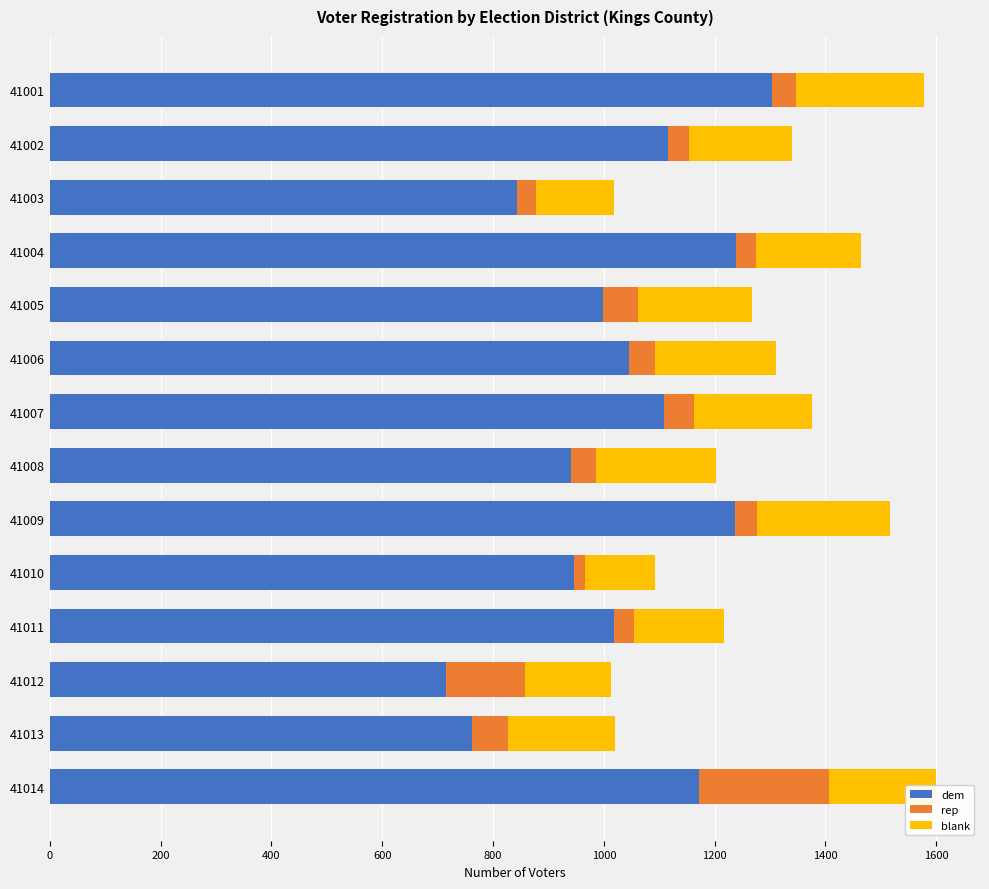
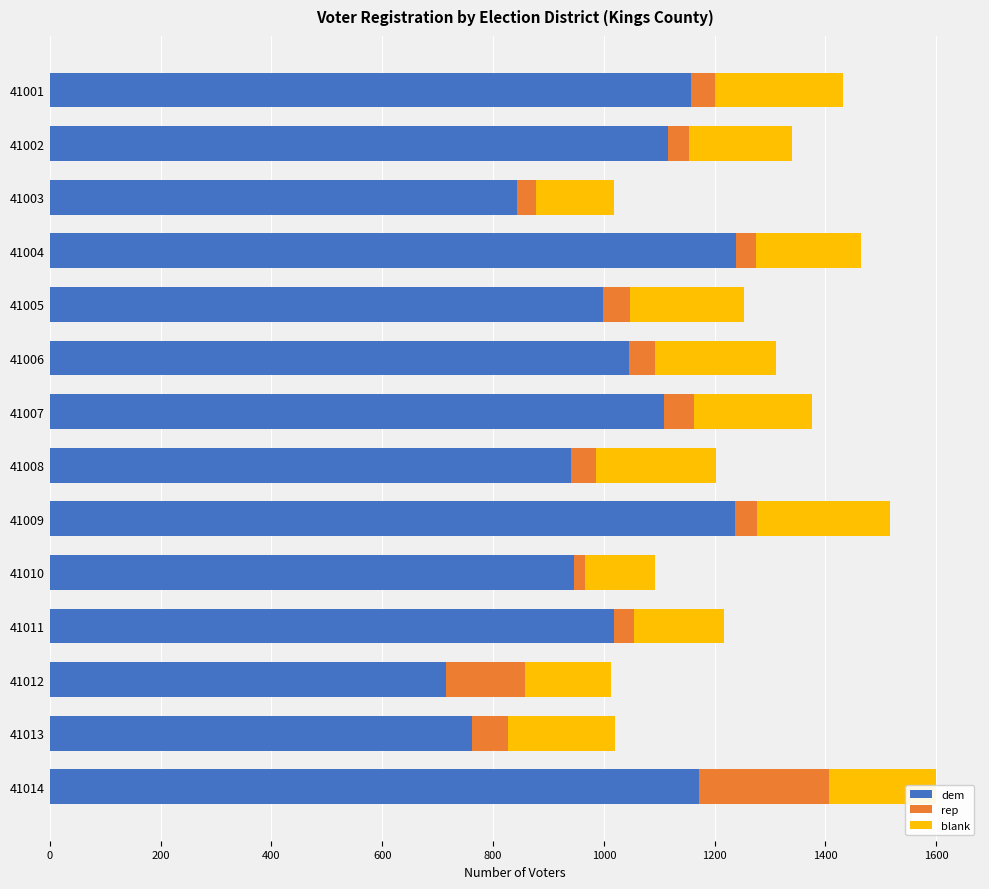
  {
    "dem": {
-     "41001": 1300,
+     "41001": 1160,
      "41002": 1120,
      "41003": 840,
      "41004": 1240,
      "41005": 1000,
      "41006": 1050,
      "41007": 1110,
      "41008": 940,
      "41009": 1240,
      "41010": 950,
      "41011": 1020,
      "41012": 720,
      "41013": 760,
      "41014": 1170
    },
    "rep": {
      "41001": 40,
      "41002": 40,
      "41003": 30,
      "41004": 40,
-     "41005": 60,
+     "41005": 50,
      "41006": 50,
      "41007": 60,
      "41008": 50,
      "41009": 40,
      "41010": 20,
      "41011": 40,
      "41012": 140,
      "41013": 70,
      "41014": 240
    },
    "blank": {
      "41001": 230,
      "41002": 190,
      "41003": 140,
      "41004": 190,
      "41005": 210,
      "41006": 220,
      "41007": 210,
      "41008": 220,
      "41009": 240,
      "41010": 130,
      "41011": 160,
      "41012": 150,
      "41013": 190
    }
  }
